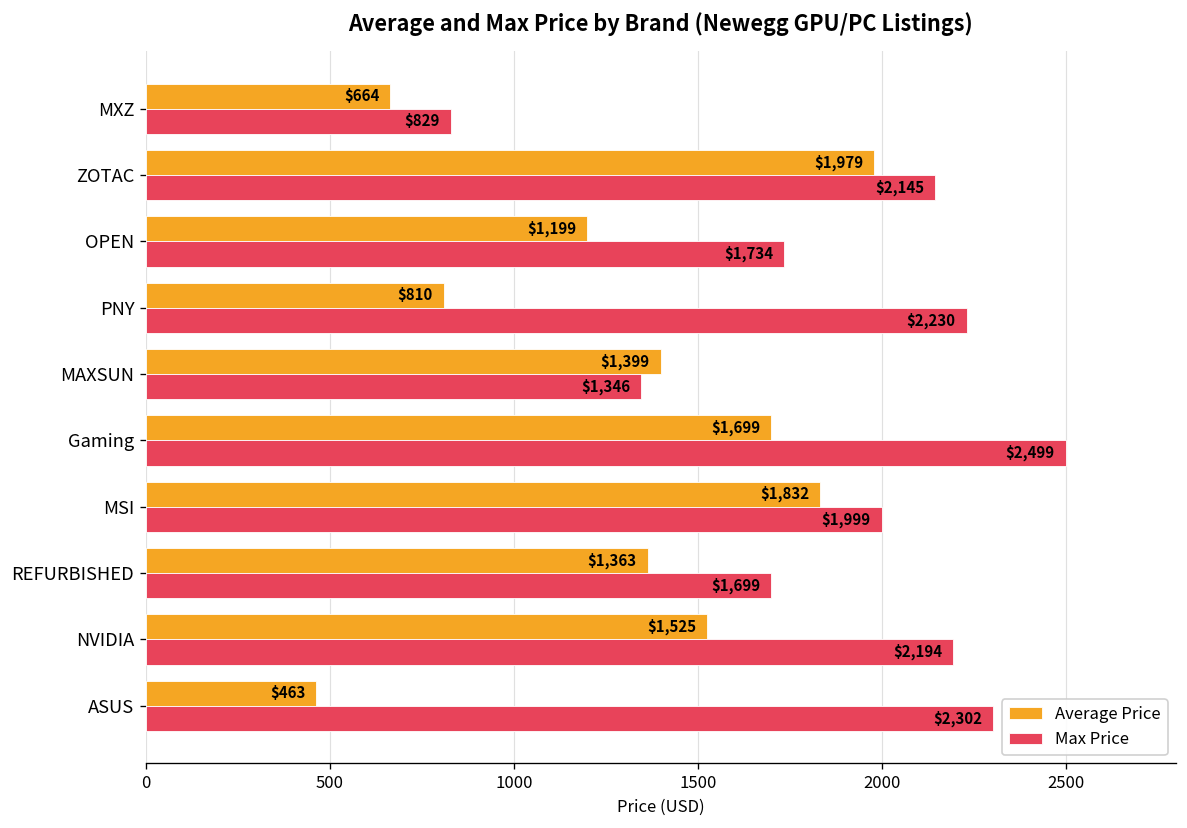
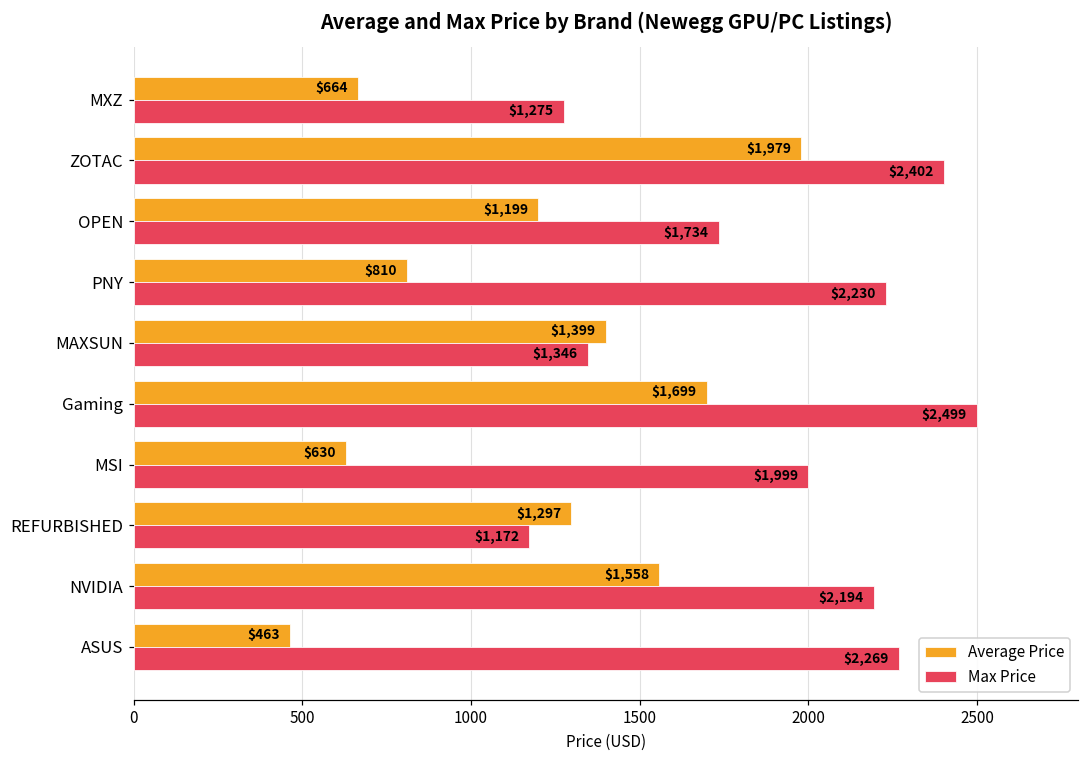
  {
    "Average Price": {
      "MXZ": "$664",
      "ZOTAC": "$1,979",
      "OPEN": "$1,199",
      "PNY": "$810",
      "MAXSUN": "$1,399",
      "Gaming": "$1,699",
-     "MSI": "$1,832",
-     "REFURBISHED": "$1,363",
-     "NVIDIA": "$1,525",
+     "MSI": "$630",
+     "REFURBISHED": "$1,297",
+     "NVIDIA": "$1,558",
      "ASUS": "$463"
    },
    "Max Price": {
-     "MXZ": "$829",
-     "ZOTAC": "$2,145",
+     "MXZ": "$1,275",
+     "ZOTAC": "$2,402",
      "OPEN": "$1,734",
      "PNY": "$2,230",
      "MAXSUN": "$1,346",
      "Gaming": "$2,499",
      "MSI": "$1,999",
-     "REFURBISHED": "$1,699",
+     "REFURBISHED": "$1,172",
      "NVIDIA": "$2,194",
-     "ASUS": "$2,302"
+     "ASUS": "$2,269"
    }
  }
